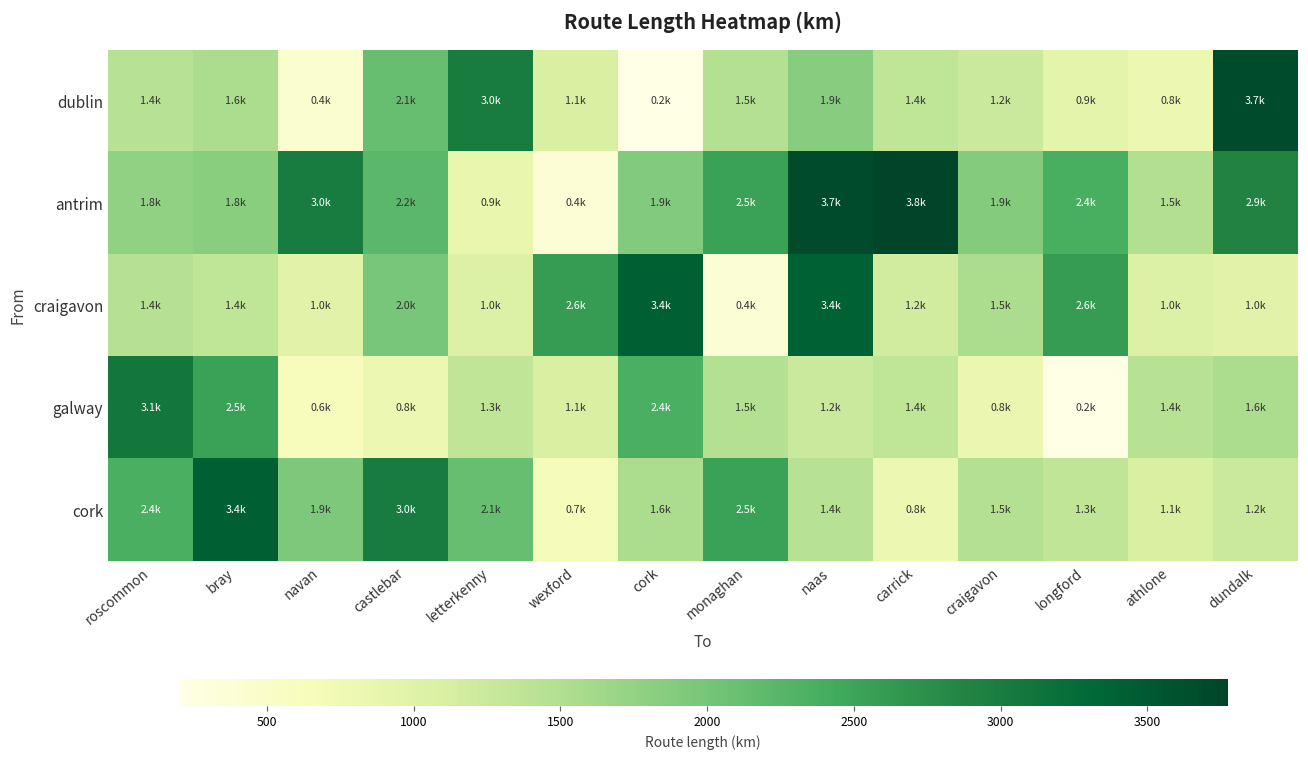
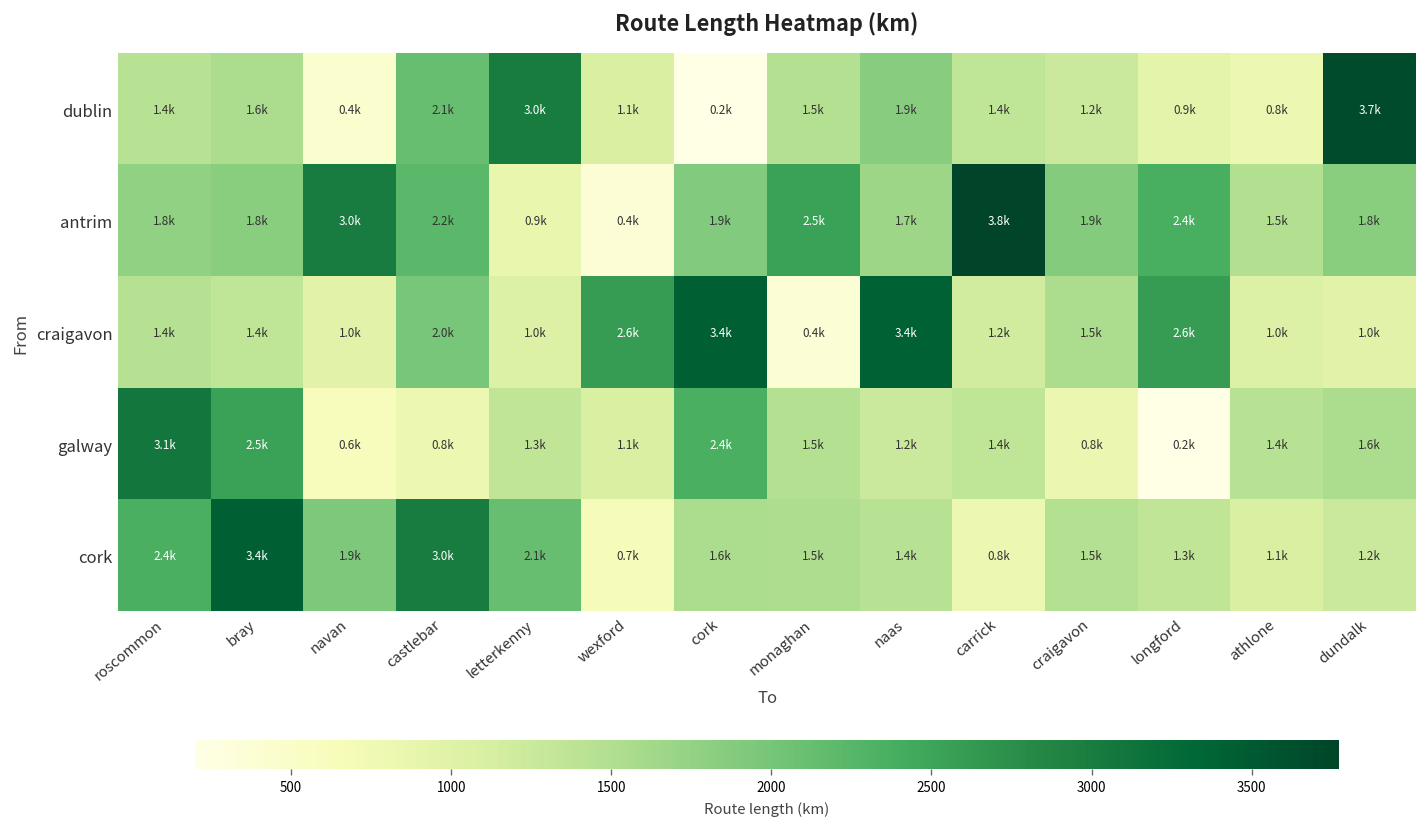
  {
    "dublin": {
      "roscommon": "1.4k",
      "bray": "1.6k",
      "navan": "0.4k",
      "castlebar": "2.1k",
      "letterkenny": "3.0k",
      "wexford": "1.1k",
      "cork": "0.2k",
      "monaghan": "1.5k",
      "naas": "1.9k",
      "carrick": "1.4k",
      "craigavon": "1.2k",
      "longford": "0.9k",
      "athlone": "0.8k",
      "dundalk": "3.7k"
    },
    "antrim": {
      "roscommon": "1.8k",
      "bray": "1.8k",
      "navan": "3.0k",
      "castlebar": "2.2k",
      "letterkenny": "0.9k",
      "wexford": "0.4k",
      "cork": "1.9k",
      "monaghan": "2.5k",
-     "naas": "3.7k",
+     "naas": "1.7k",
      "carrick": "3.8k",
      "craigavon": "1.9k",
      "longford": "2.4k",
      "athlone": "1.5k",
-     "dundalk": "2.9k"
+     "dundalk": "1.8k"
    },
    "craigavon": {
      "roscommon": "1.4k",
      "bray": "1.4k",
      "navan": "1.0k",
      "castlebar": "2.0k",
      "letterkenny": "1.0k",
      "wexford": "2.6k",
      "cork": "3.4k",
      "monaghan": "0.4k",
      "naas": "3.4k",
      "carrick": "1.2k",
      "craigavon": "1.5k",
      "longford": "2.6k",
      "athlone": "1.0k",
      "dundalk": "1.0k"
    },
    "galway": {
      "roscommon": "3.1k",
      "bray": "2.5k",
      "navan": "0.6k",
      "castlebar": "0.8k",
      "letterkenny": "1.3k",
      "wexford": "1.1k",
      "cork": "2.4k",
      "monaghan": "1.5k",
      "naas": "1.2k",
      "carrick": "1.4k",
      "craigavon": "0.8k",
      "longford": "0.2k",
      "athlone": "1.4k",
      "dundalk": "1.6k"
    },
    "cork": {
      "roscommon": "2.4k",
      "bray": "3.4k",
      "navan": "1.9k",
      "castlebar": "3.0k",
      "letterkenny": "2.1k",
      "wexford": "0.7k",
      "cork": "1.6k",
-     "monaghan": "2.5k",
+     "monaghan": "1.5k",
      "naas": "1.4k",
      "carrick": "0.8k",
      "craigavon": "1.5k",
      "longford": "1.3k",
      "athlone": "1.1k",
      "dundalk": "1.2k"
    }
  }
